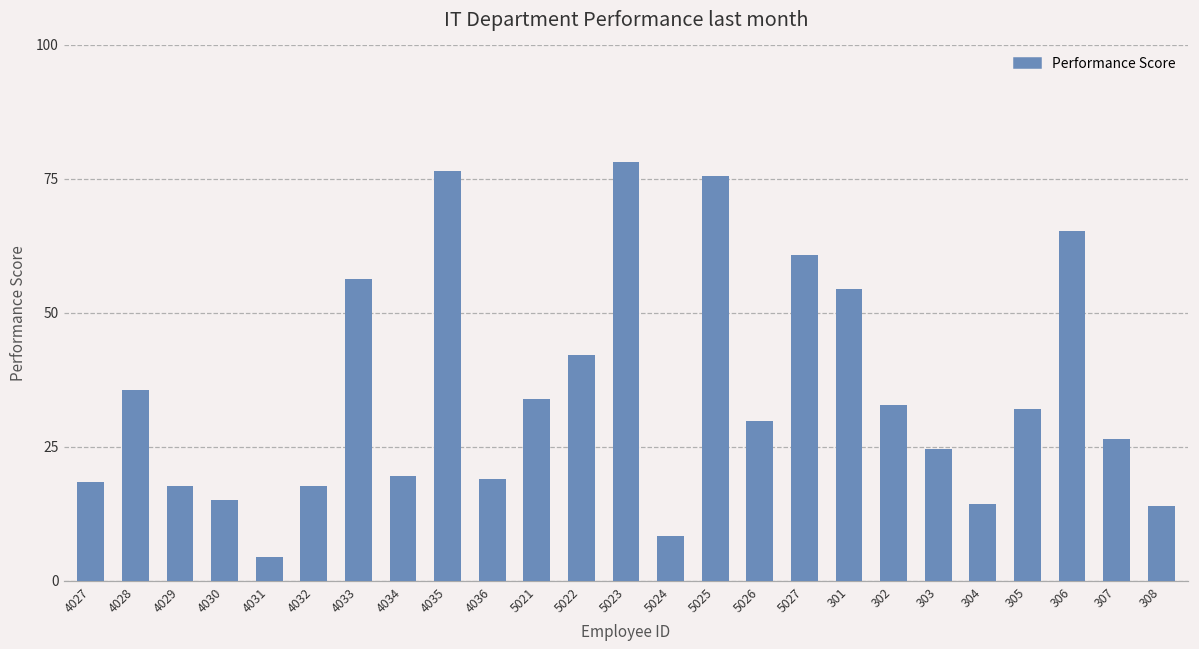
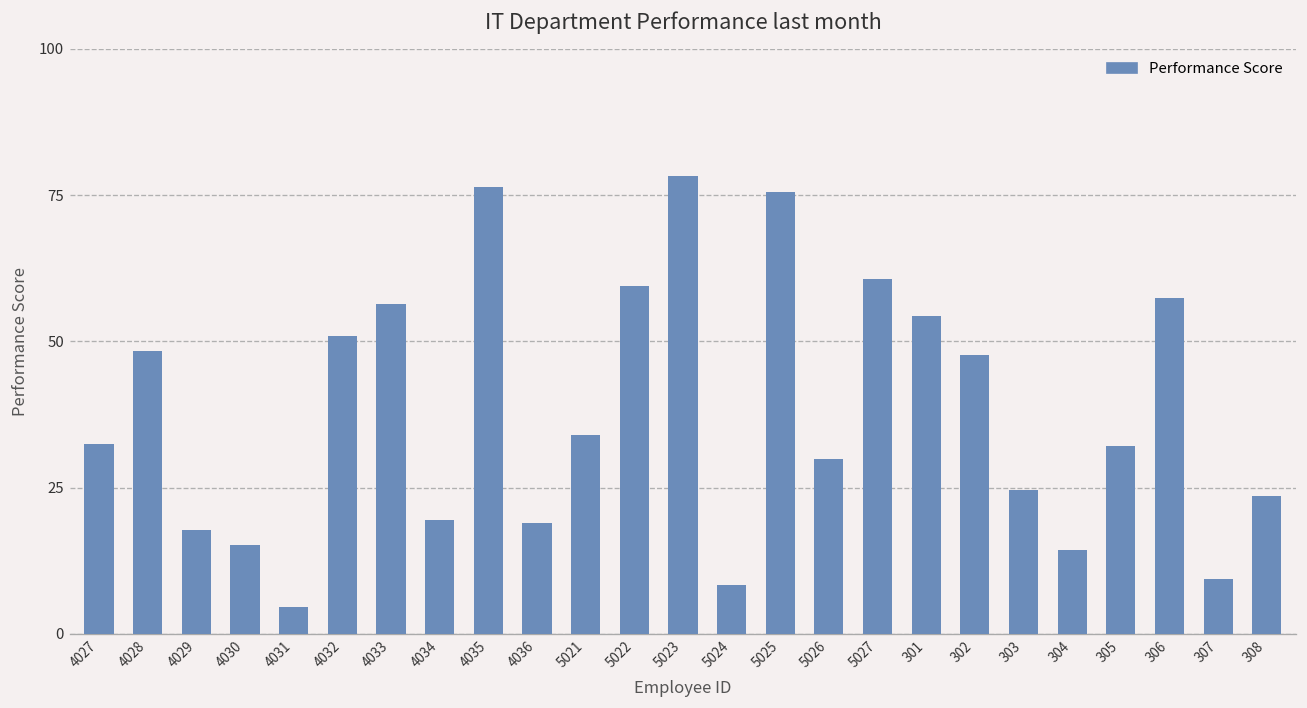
  {
-   "4027": 19,
-   "4028": 36,
+   "4027": 33,
+   "4028": 48,
    "4029": 18,
    "4030": 15,
    "4031": 5,
-   "4032": 18,
+   "4032": 51,
    "4033": 56,
    "4034": 20,
    "4035": 76,
    "4036": 19,
    "5021": 34,
-   "5022": 42,
+   "5022": 60,
    "5023": 78,
    "5024": 8,
    "5025": 76,
    "5026": 30,
    "5027": 61,
    "301": 54,
-   "302": 33,
+   "302": 48,
    "303": 25,
    "304": 14,
    "305": 32,
-   "306": 65,
-   "307": 27,
-   "308": 14
+   "306": 57,
+   "307": 9,
+   "308": 24
  }
